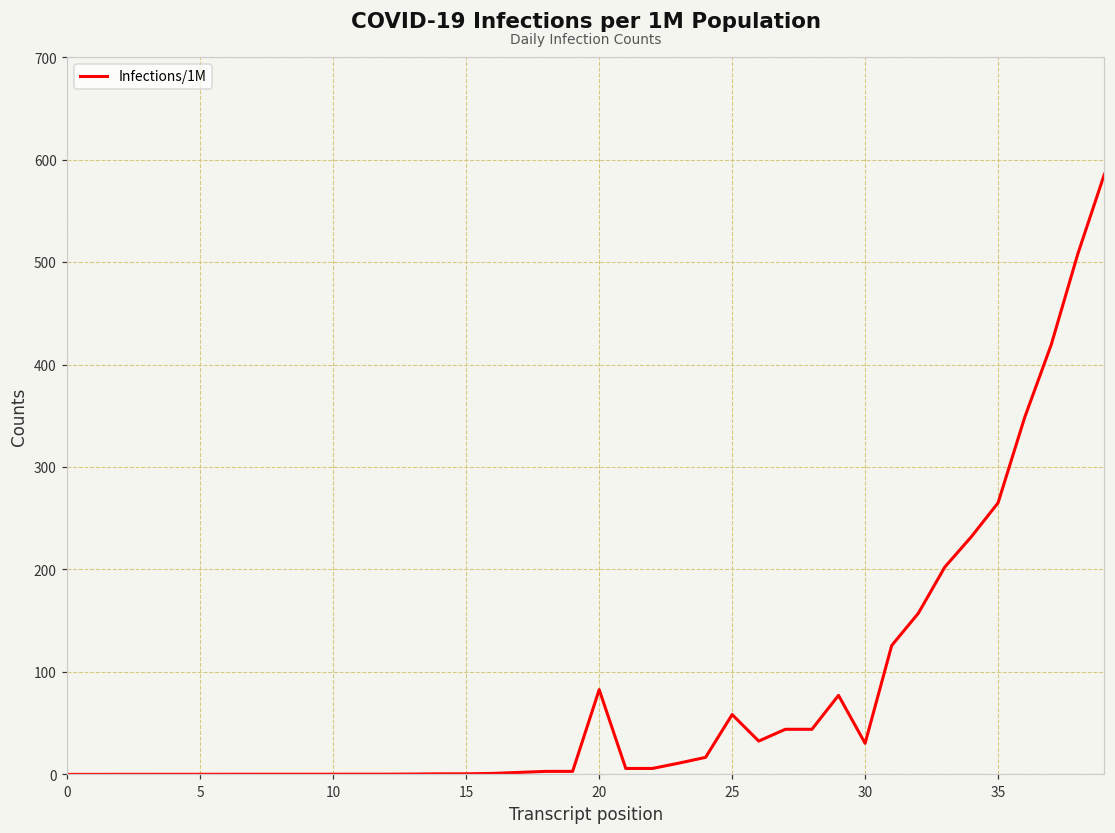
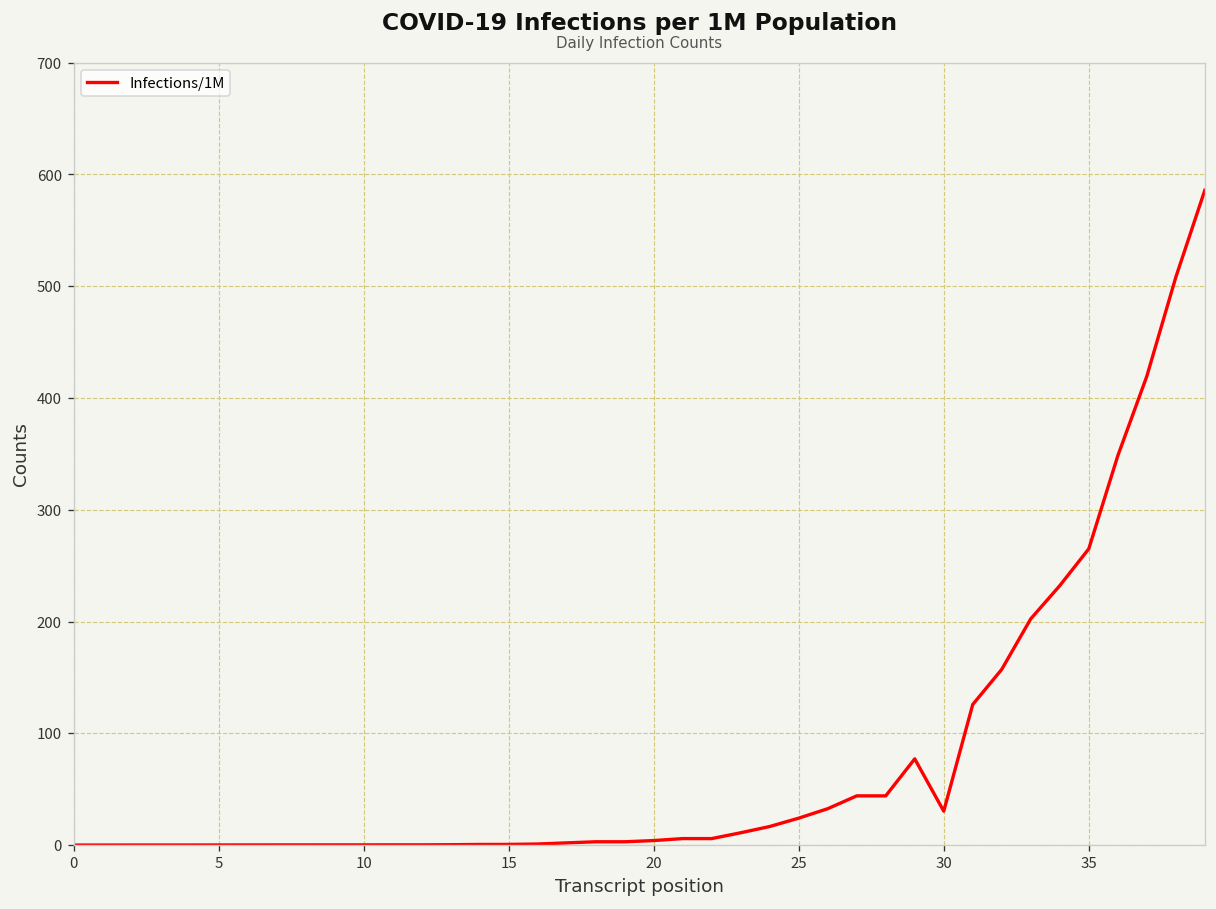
  {
    "0": 0,
    "5": 0,
    "10": 0,
    "15": 0,
-   "20": 80,
-   "25": 60,
+   "20": 0,
+   "25": 20,
    "30": 30,
    "35": 270
  }
